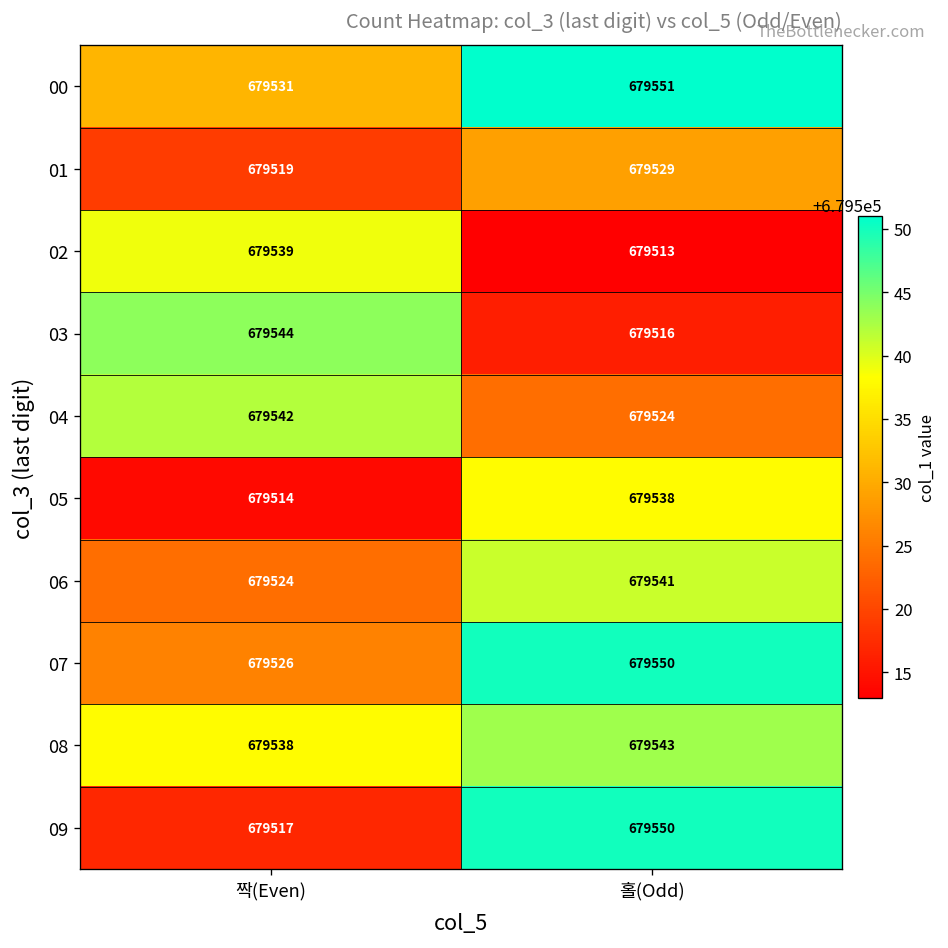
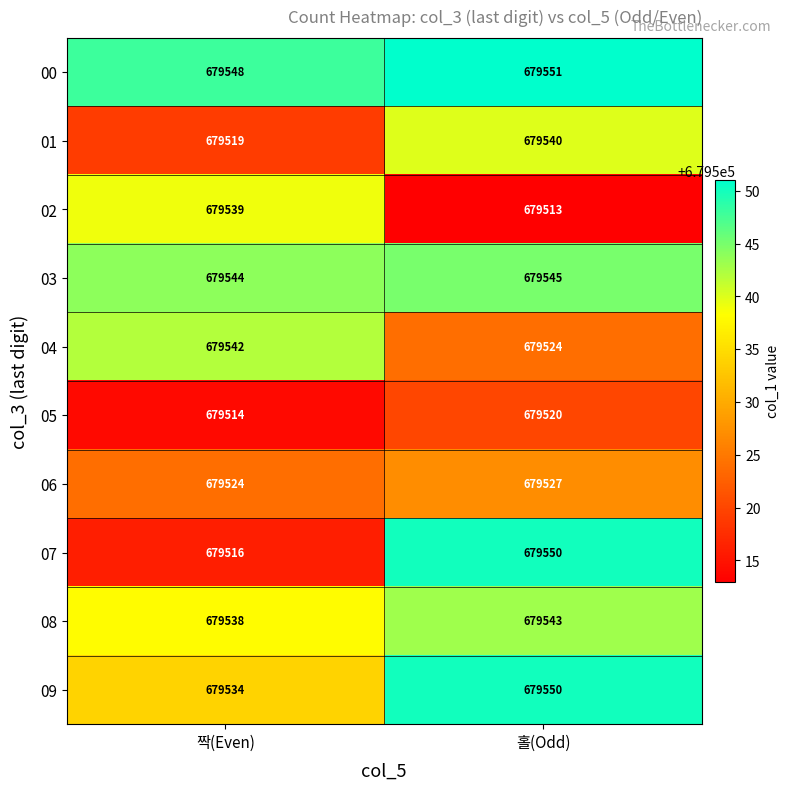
  {
    "00": {
-     "짝(Even)": 679531,
+     "짝(Even)": 679548,
      "홀(Odd)": 679551
    },
    "01": {
      "짝(Even)": 679519,
-     "홀(Odd)": 679529
+     "홀(Odd)": 679540
    },
    "02": {
      "짝(Even)": 679539,
      "홀(Odd)": 679513
    },
    "03": {
      "짝(Even)": 679544,
-     "홀(Odd)": 679516
+     "홀(Odd)": 679545
    },
    "04": {
      "짝(Even)": 679542,
      "홀(Odd)": 679524
    },
    "05": {
      "짝(Even)": 679514,
-     "홀(Odd)": 679538
+     "홀(Odd)": 679520
    },
    "06": {
      "짝(Even)": 679524,
-     "홀(Odd)": 679541
+     "홀(Odd)": 679527
    },
    "07": {
-     "짝(Even)": 679526,
+     "짝(Even)": 679516,
      "홀(Odd)": 679550
    },
    "08": {
      "짝(Even)": 679538,
      "홀(Odd)": 679543
    },
    "09": {
-     "짝(Even)": 679517,
+     "짝(Even)": 679534,
      "홀(Odd)": 679550
    }
  }
